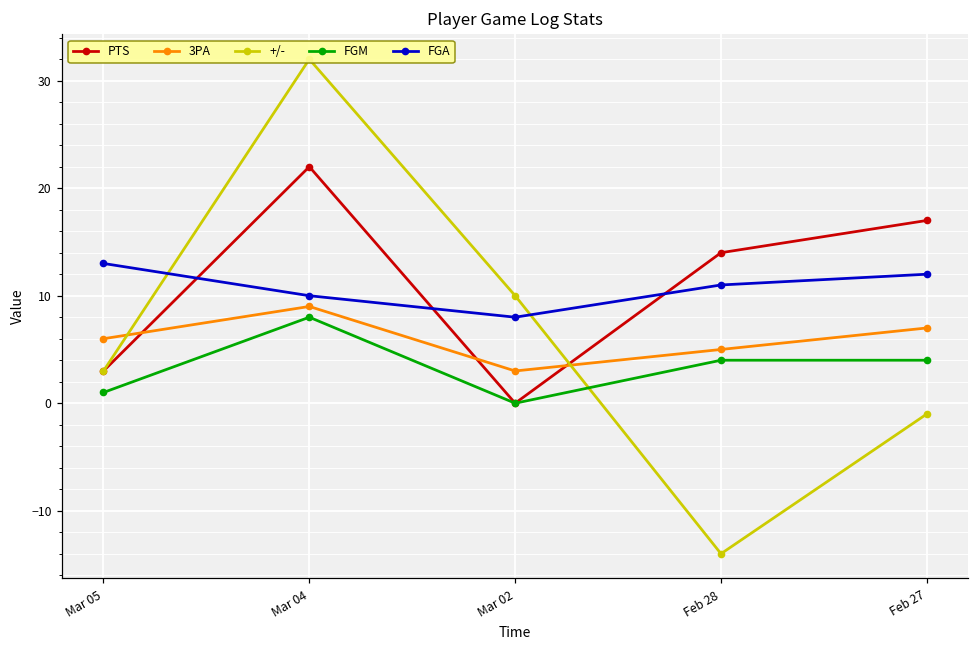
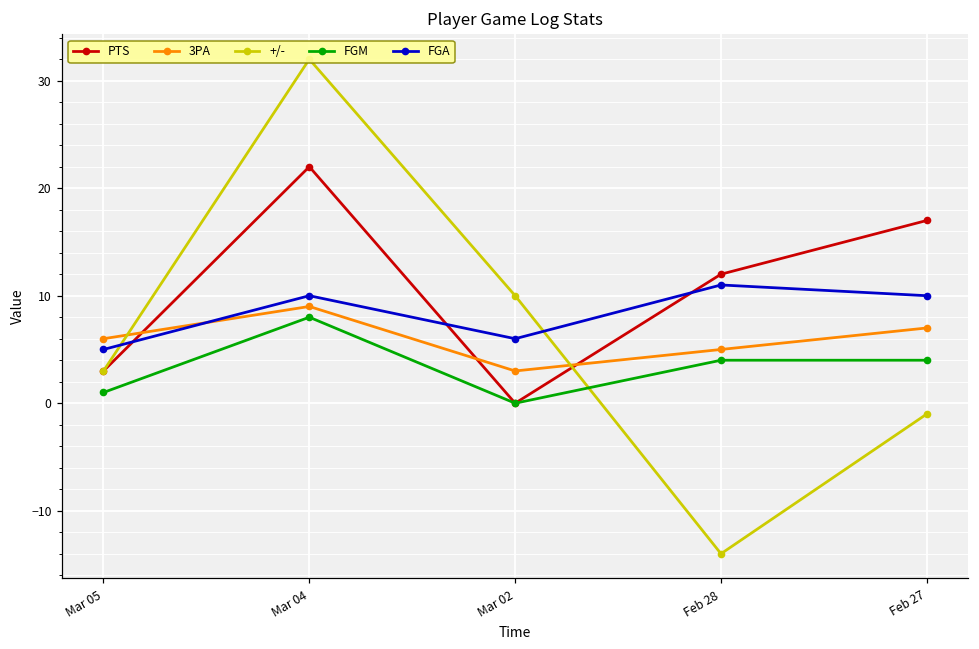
  {
    "PTS": {
      "Mar 04": 22,
-     "Feb 28": 14,
+     "Feb 28": 12,
      "Feb 27": 17
    },
    "3PA": {
      "Mar 05": 6,
      "Mar 04": 9,
      "Mar 02": 3,
      "Feb 28": 5,
      "Feb 27": 7
    },
    "+/-": {
      "Mar 02": 10,
      "Feb 28": -14,
      "Feb 27": -1
    },
    "FGM": {
      "Mar 05": 1,
      "Mar 04": 8,
      "Feb 28": 4,
      "Feb 27": 4
    },
    "FGA": {
-     "Mar 05": 13,
+     "Mar 05": 5,
      "Mar 04": 10,
-     "Mar 02": 8,
+     "Mar 02": 6,
      "Feb 28": 11,
-     "Feb 27": 12
+     "Feb 27": 10
    }
  }
